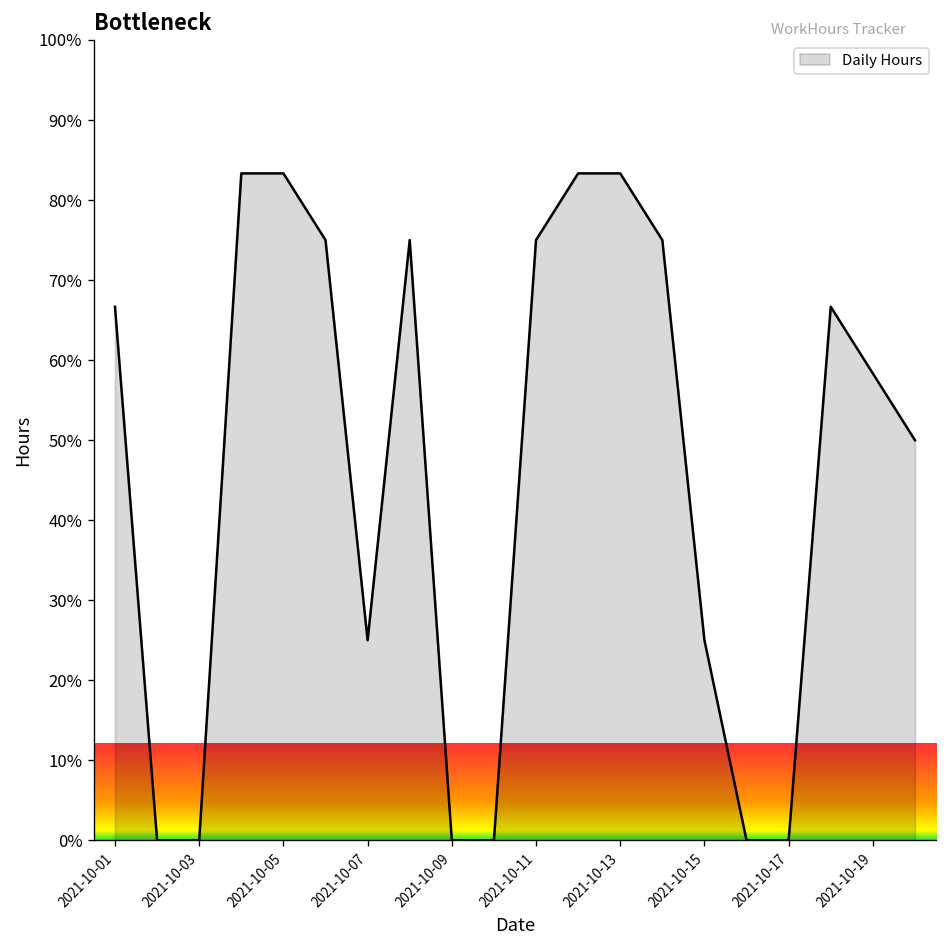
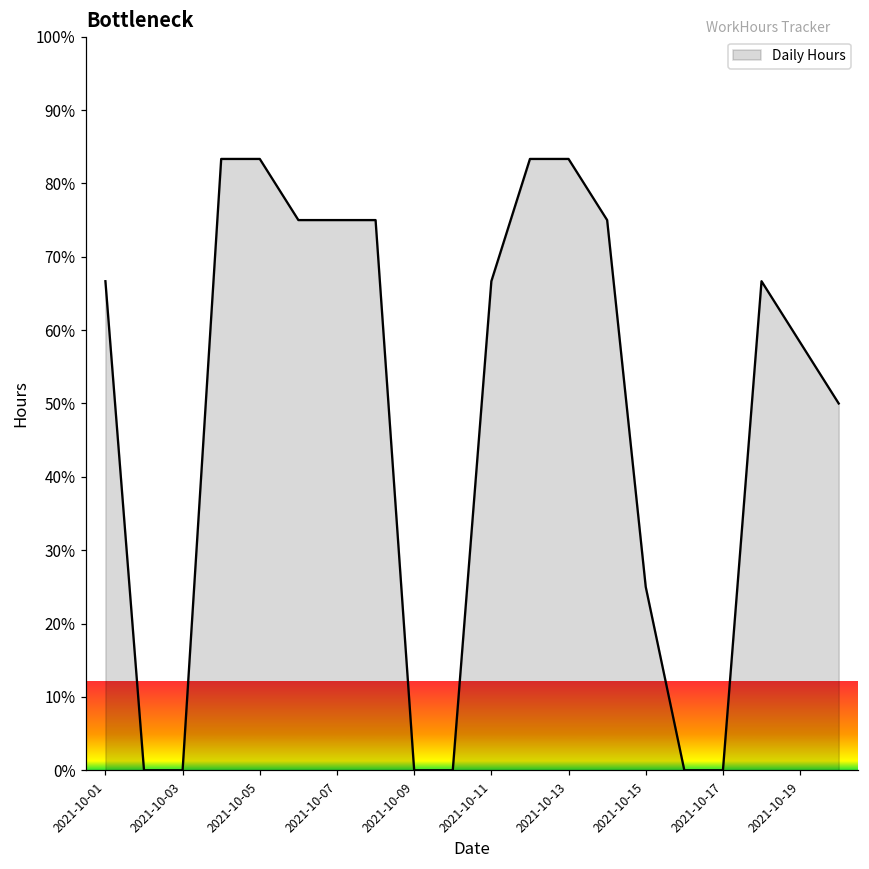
  {
    "2021-10-01": "67%",
    "2021-10-03": "0%",
    "2021-10-05": "83%",
-   "2021-10-07": "25%",
+   "2021-10-07": "75%",
    "2021-10-09": "0%",
-   "2021-10-11": "75%",
+   "2021-10-11": "67%",
    "2021-10-13": "83%",
    "2021-10-15": "25%",
    "2021-10-17": "0%",
    "2021-10-19": "58%"
  }
